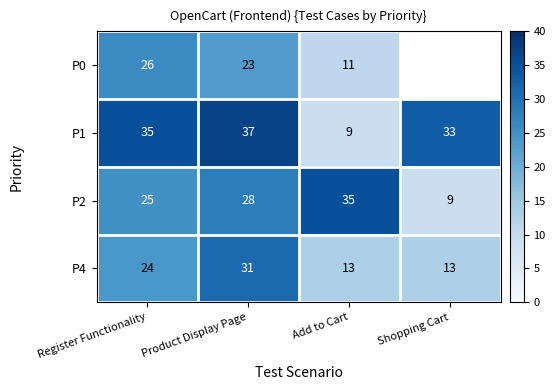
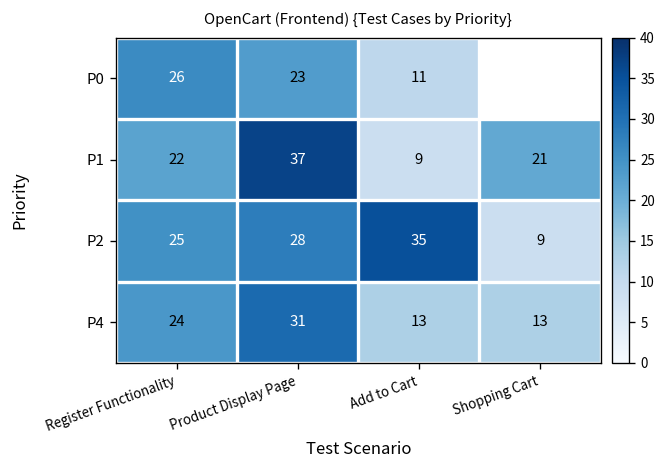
  {
    "P0": {
      "Register Functionality": 26,
      "Product Display Page": 23,
      "Add to Cart": 11
    },
    "P1": {
-     "Register Functionality": 35,
+     "Register Functionality": 22,
      "Product Display Page": 37,
      "Add to Cart": 9,
-     "Shopping Cart": 33
+     "Shopping Cart": 21
    },
    "P2": {
      "Register Functionality": 25,
      "Product Display Page": 28,
      "Add to Cart": 35,
      "Shopping Cart": 9
    },
    "P4": {
      "Register Functionality": 24,
      "Product Display Page": 31,
      "Add to Cart": 13,
      "Shopping Cart": 13
    }
  }
